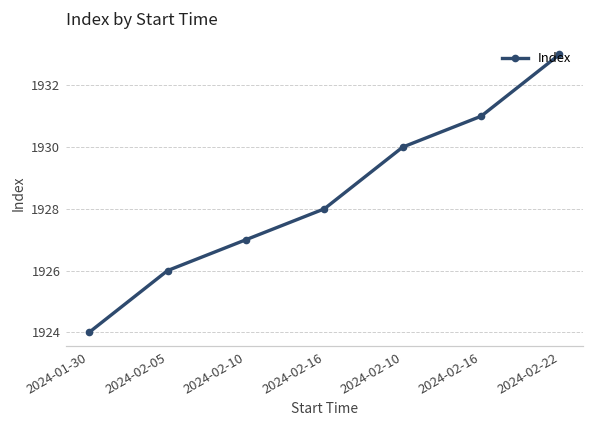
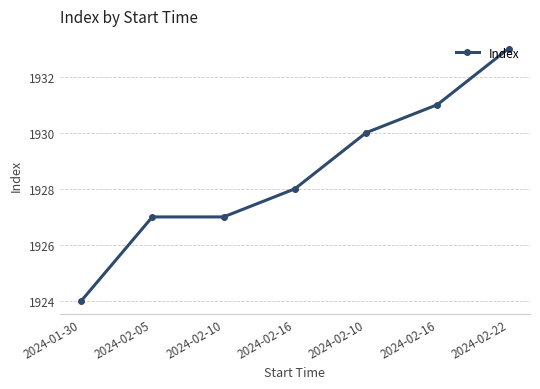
  {
    "2024-01-30": 1924,
-   "2024-02-05": 1926,
+   "2024-02-05": 1927,
    "2024-02-22": 1933
  }
